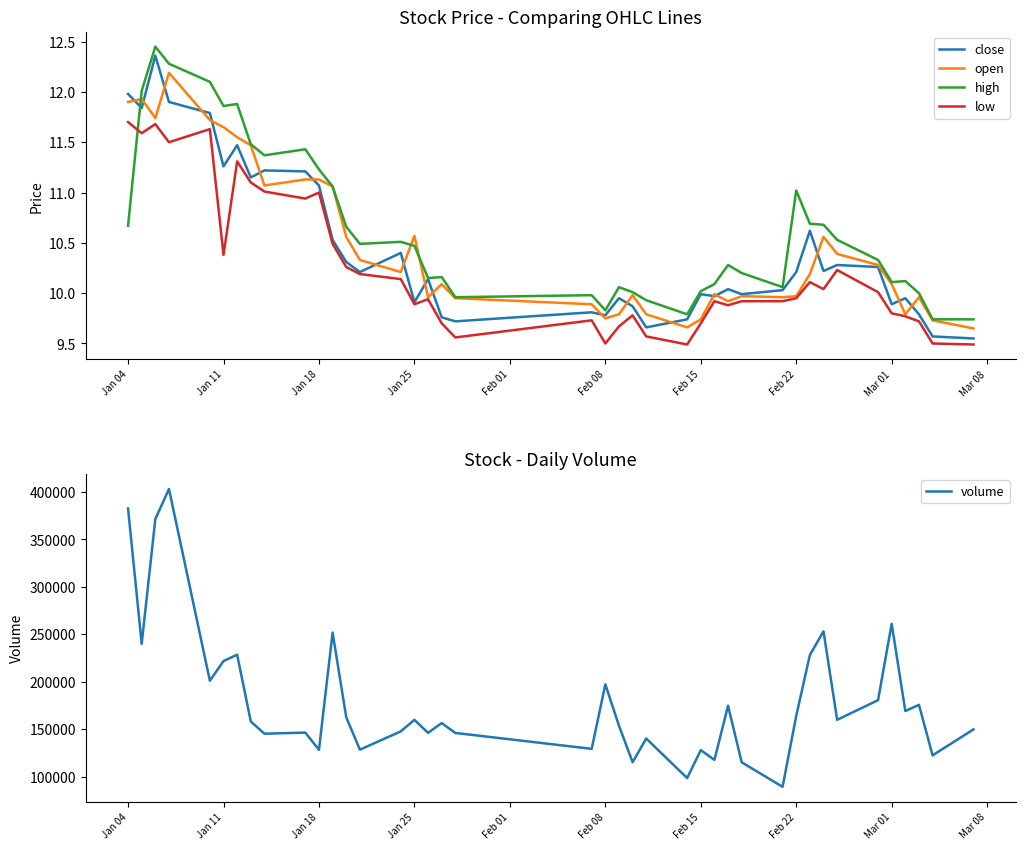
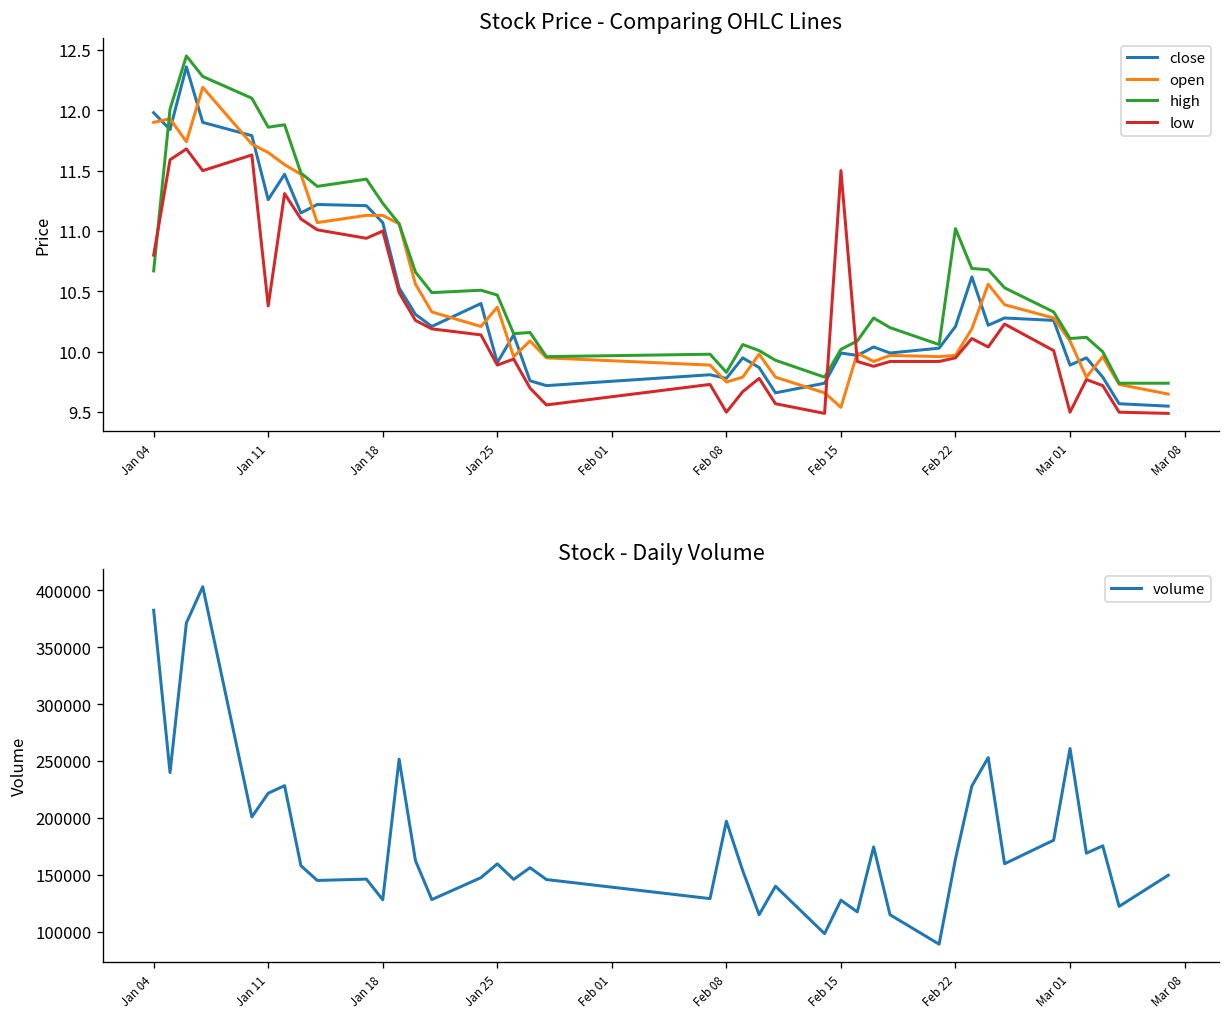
  {
    "Stock Price - Comparing OHLC Lines": {
      "close": {
        "Jan 04": 11.98,
        "Jan 11": 11.26,
        "Jan 18": 11.07,
        "Feb 08": 9.78,
        "Feb 15": 9.99,
        "Feb 22": 10.21,
        "Mar 01": 9.89
      },
      "open": {
        "Jan 04": 11.90,
        "Jan 11": 11.65,
        "Jan 18": 11.13,
-       "Jan 25": 10.57,
+       "Jan 25": 10.37,
        "Feb 08": 9.75,
-       "Feb 15": 9.74
+       "Feb 15": 9.54
      },
      "high": {
        "Jan 04": 10.67,
        "Jan 11": 11.86,
        "Jan 18": 11.23,
        "Jan 25": 10.47,
        "Feb 08": 9.83,
        "Feb 15": 10.02,
        "Feb 22": 11.02
      },
      "low": {
-       "Jan 04": 11.7,
+       "Jan 04": 10.8,
        "Jan 11": 10.4,
        "Jan 18": 11.0,
        "Feb 08": 9.5,
-       "Feb 15": 9.7,
-       "Mar 01": 9.8
+       "Feb 15": 11.5,
+       "Mar 01": 9.5
      }
    },
    "Stock - Daily Volume": {
      "Jan 04": 380000,
      "Jan 11": 220000,
      "Jan 18": 130000,
      "Jan 25": 160000,
      "Feb 08": 200000,
      "Feb 15": 130000,
      "Feb 22": 160000,
      "Mar 01": 260000
    }
  }
